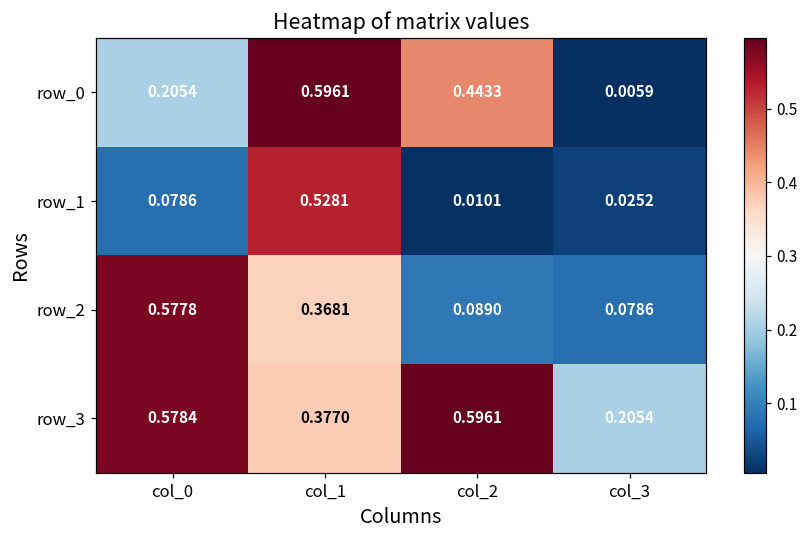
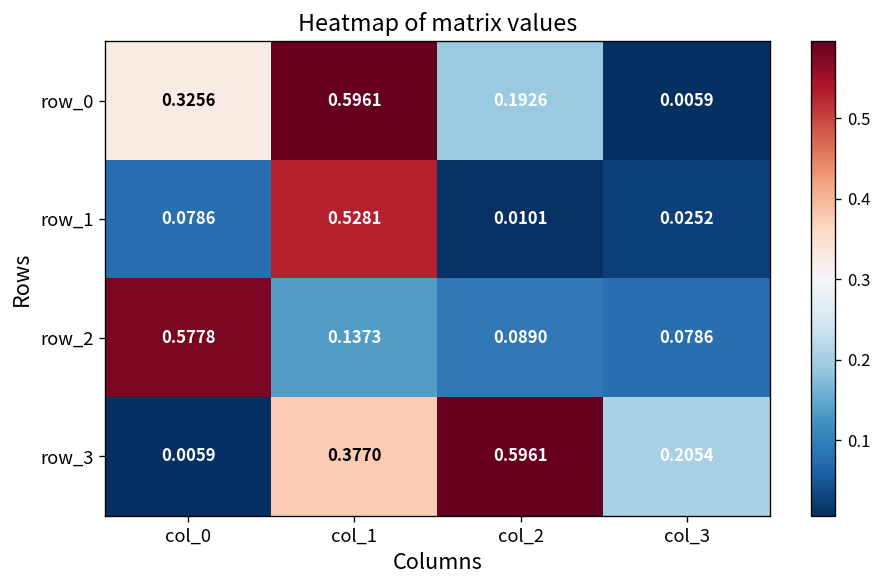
  {
    "row_0": {
-     "col_0": 0.2054,
+     "col_0": 0.3256,
      "col_1": 0.5961,
-     "col_2": 0.4433,
+     "col_2": 0.1926,
      "col_3": 0.0059
    },
    "row_1": {
      "col_0": 0.0786,
      "col_1": 0.5281,
      "col_2": 0.0101,
      "col_3": 0.0252
    },
    "row_2": {
      "col_0": 0.5778,
-     "col_1": 0.3681,
+     "col_1": 0.1373,
      "col_2": 0.0890,
      "col_3": 0.0786
    },
    "row_3": {
-     "col_0": 0.5784,
+     "col_0": 0.0059,
      "col_1": 0.3770,
      "col_2": 0.5961,
      "col_3": 0.2054
    }
  }
